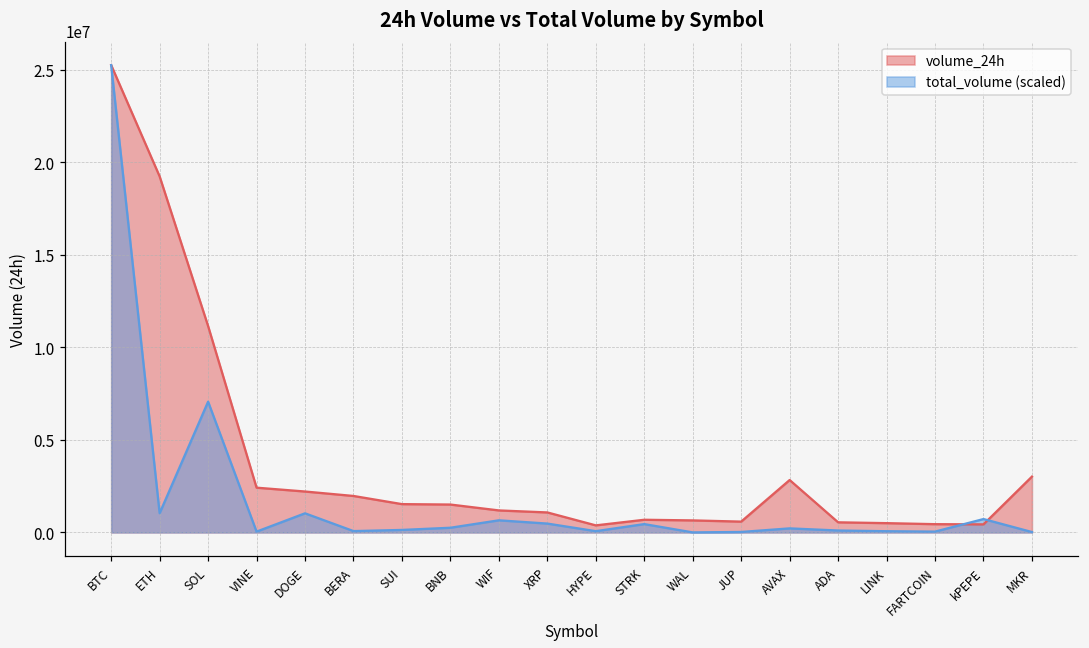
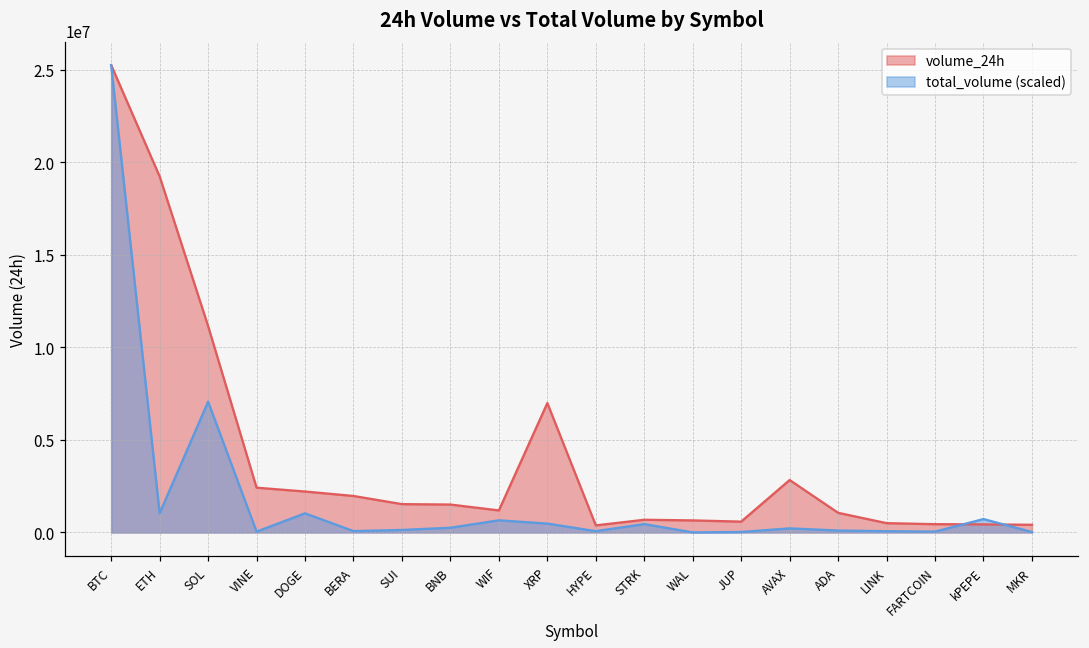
  {
    "volume_24h": {
      "ETH": 19200000,
      "SOL": 11200000,
      "VINE": 2400000,
      "DOGE": 2200000,
      "BERA": 2000000,
      "SUI": 1500000,
      "BNB": 1500000,
      "WIF": 1200000,
-     "XRP": 1100000,
+     "XRP": 7000000,
      "HYPE": 400000,
      "STRK": 700000,
      "WAL": 600000,
      "JUP": 600000,
      "AVAX": 2800000,
-     "ADA": 500000,
+     "ADA": 1100000,
      "LINK": 500000,
      "FARTCOIN": 400000,
      "kPEPE": 400000,
-     "MKR": 3000000
+     "MKR": 400000
    },
    "total_volume (scaled)": {
      "ETH": 1000000,
      "SOL": 7100000,
      "VINE": 0,
      "DOGE": 1000000,
      "BERA": 100000,
      "SUI": 100000,
      "BNB": 300000,
      "WIF": 700000,
      "XRP": 500000,
      "HYPE": 100000,
      "STRK": 500000,
      "WAL": 0,
      "JUP": 0,
      "AVAX": 200000,
      "ADA": 100000,
      "LINK": 100000,
      "FARTCOIN": 0,
      "kPEPE": 700000,
      "MKR": 0
    }
  }
